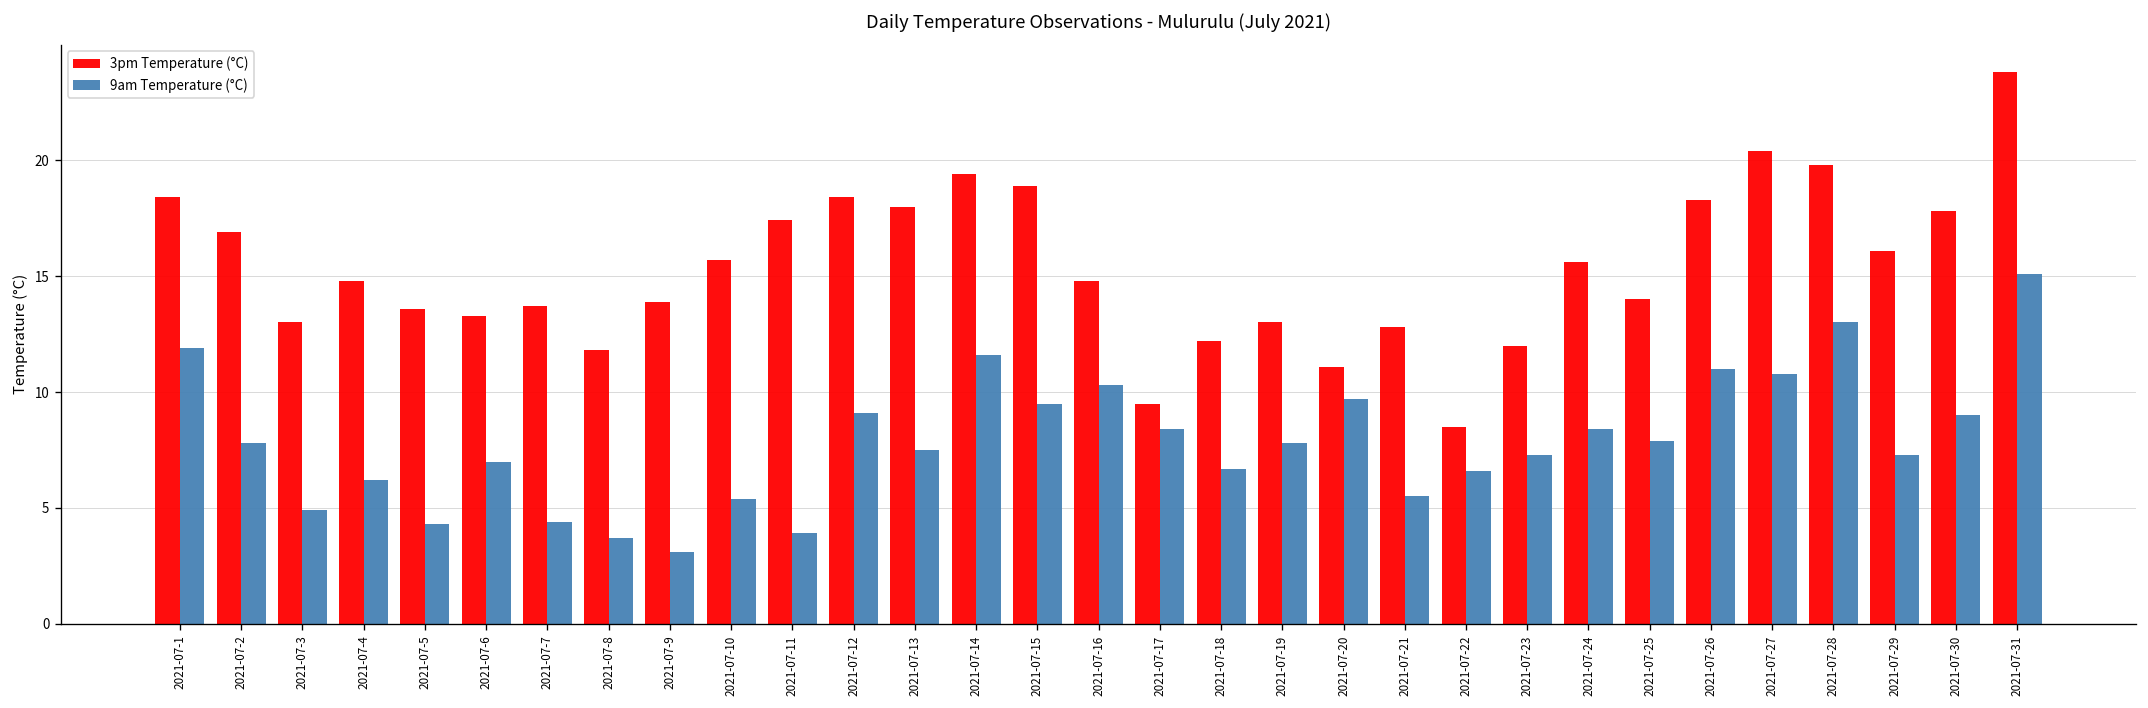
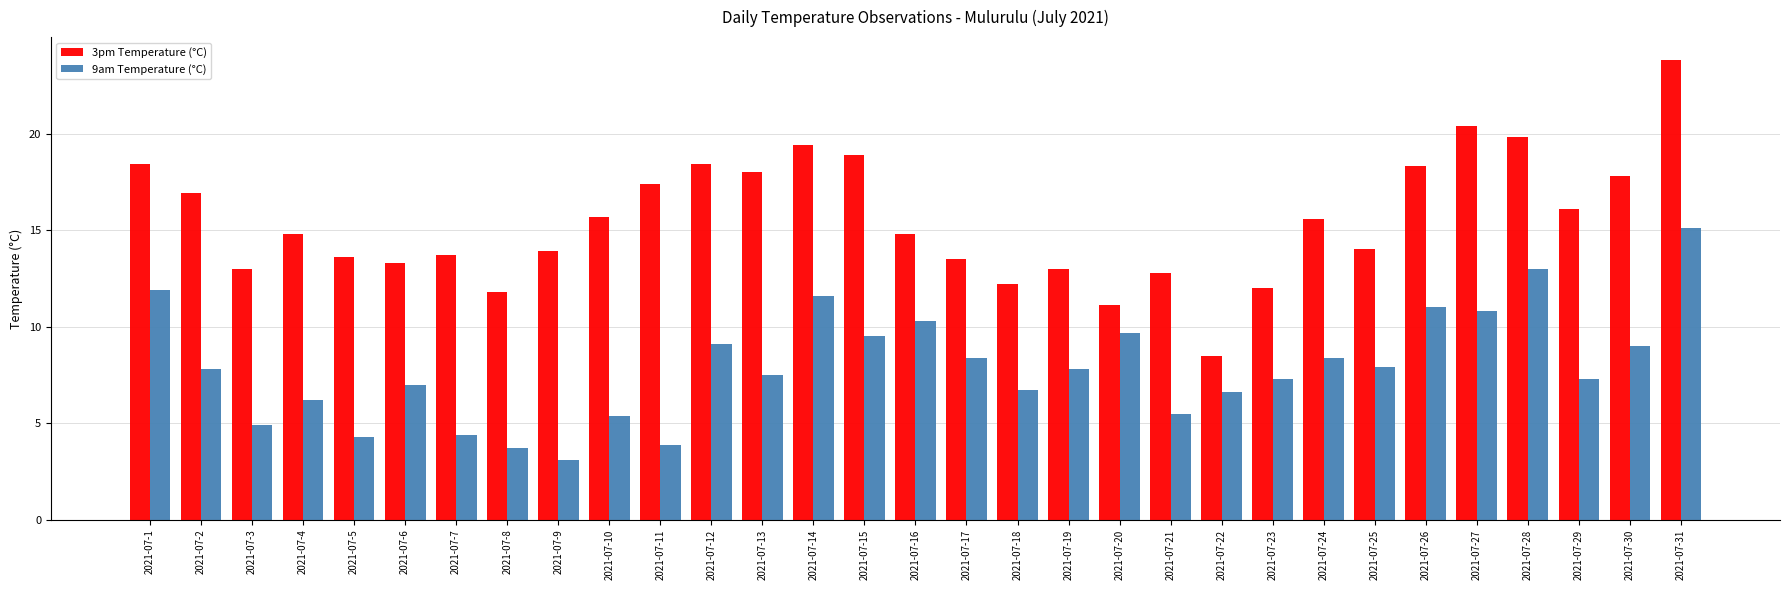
  {
    "3pm Temperature (°C)": {
      "2021-07-1": 18.4,
      "2021-07-2": 16.9,
      "2021-07-3": 13.0,
      "2021-07-4": 14.8,
      "2021-07-5": 13.6,
      "2021-07-6": 13.3,
      "2021-07-7": 13.7,
      "2021-07-8": 11.8,
      "2021-07-9": 13.9,
      "2021-07-10": 15.7,
      "2021-07-11": 17.4,
      "2021-07-12": 18.4,
      "2021-07-13": 18.0,
      "2021-07-14": 19.4,
      "2021-07-15": 18.9,
      "2021-07-16": 14.8,
-     "2021-07-17": 9.5,
+     "2021-07-17": 13.5,
      "2021-07-18": 12.2,
      "2021-07-19": 13.0,
      "2021-07-20": 11.1,
      "2021-07-21": 12.8,
      "2021-07-22": 8.5,
      "2021-07-23": 12.0,
      "2021-07-24": 15.6,
      "2021-07-25": 14.0,
      "2021-07-26": 18.3,
      "2021-07-27": 20.4,
      "2021-07-28": 19.8,
      "2021-07-29": 16.1,
      "2021-07-30": 17.8,
      "2021-07-31": 23.8
    },
    "9am Temperature (°C)": {
      "2021-07-1": 11.9,
      "2021-07-2": 7.8,
      "2021-07-3": 4.9,
      "2021-07-4": 6.2,
      "2021-07-5": 4.3,
      "2021-07-6": 7.0,
      "2021-07-7": 4.4,
      "2021-07-8": 3.7,
      "2021-07-9": 3.1,
      "2021-07-10": 5.4,
      "2021-07-11": 3.9,
      "2021-07-12": 9.1,
      "2021-07-13": 7.5,
      "2021-07-14": 11.6,
      "2021-07-15": 9.5,
      "2021-07-16": 10.3,
      "2021-07-17": 8.4,
      "2021-07-18": 6.7,
      "2021-07-19": 7.8,
      "2021-07-20": 9.7,
      "2021-07-21": 5.5,
      "2021-07-22": 6.6,
      "2021-07-23": 7.3,
      "2021-07-24": 8.4,
      "2021-07-25": 7.9,
      "2021-07-26": 11.0,
      "2021-07-27": 10.8,
      "2021-07-28": 13.0,
      "2021-07-29": 7.3,
      "2021-07-30": 9.0,
      "2021-07-31": 15.1
    }
  }
